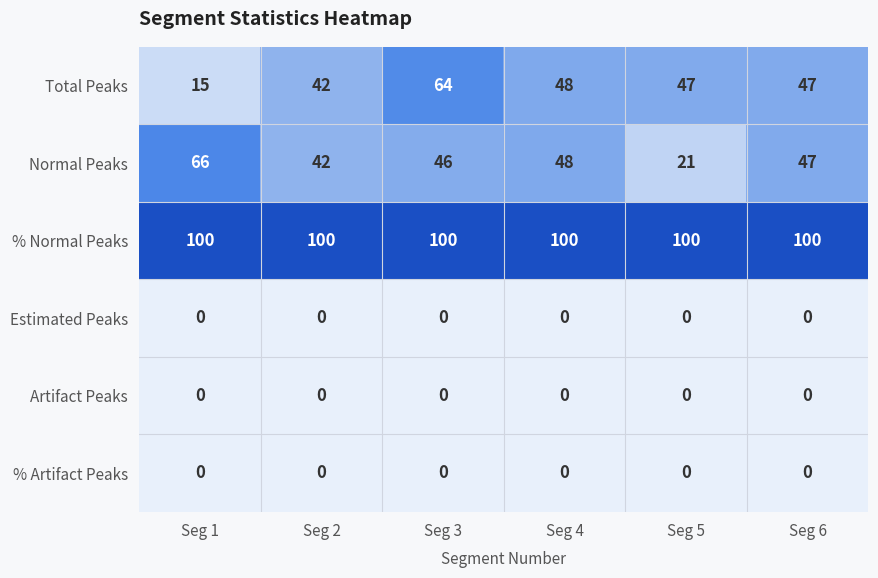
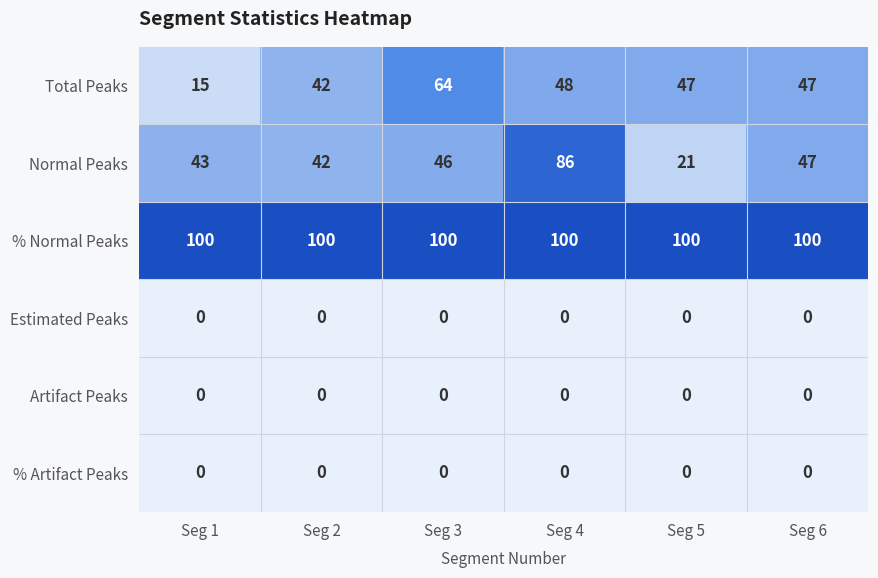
  {
    "Total Peaks": {
      "Seg 1": 15,
      "Seg 2": 42,
      "Seg 3": 64,
      "Seg 4": 48,
      "Seg 5": 47,
      "Seg 6": 47
    },
    "Normal Peaks": {
-     "Seg 1": 66,
+     "Seg 1": 43,
      "Seg 2": 42,
      "Seg 3": 46,
-     "Seg 4": 48,
+     "Seg 4": 86,
      "Seg 5": 21,
      "Seg 6": 47
    },
    "% Normal Peaks": {
      "Seg 1": 100,
      "Seg 2": 100,
      "Seg 3": 100,
      "Seg 4": 100,
      "Seg 5": 100,
      "Seg 6": 100
    },
    "Estimated Peaks": {
      "Seg 1": 0,
      "Seg 2": 0,
      "Seg 3": 0,
      "Seg 4": 0,
      "Seg 5": 0,
      "Seg 6": 0
    },
    "Artifact Peaks": {
      "Seg 1": 0,
      "Seg 2": 0,
      "Seg 3": 0,
      "Seg 4": 0,
      "Seg 5": 0,
      "Seg 6": 0
    },
    "% Artifact Peaks": {
      "Seg 1": 0,
      "Seg 2": 0,
      "Seg 3": 0,
      "Seg 4": 0,
      "Seg 5": 0,
      "Seg 6": 0
    }
  }
